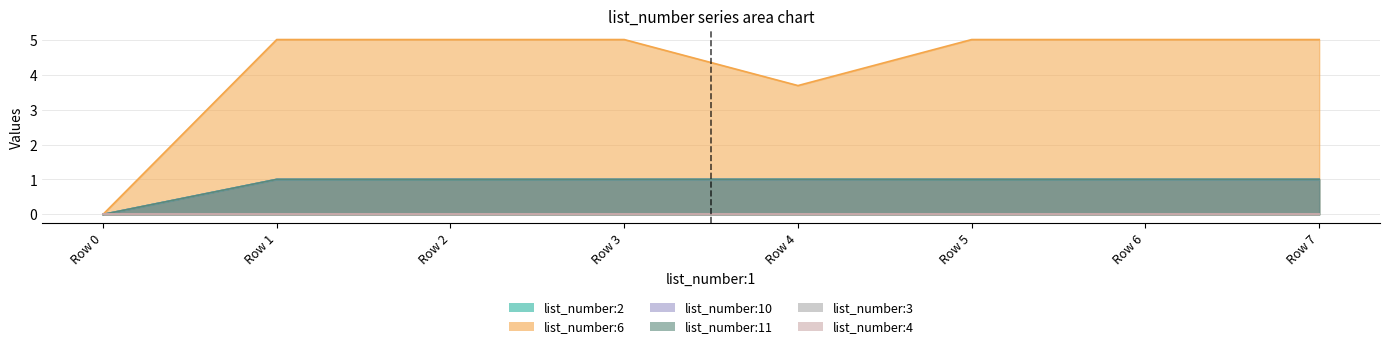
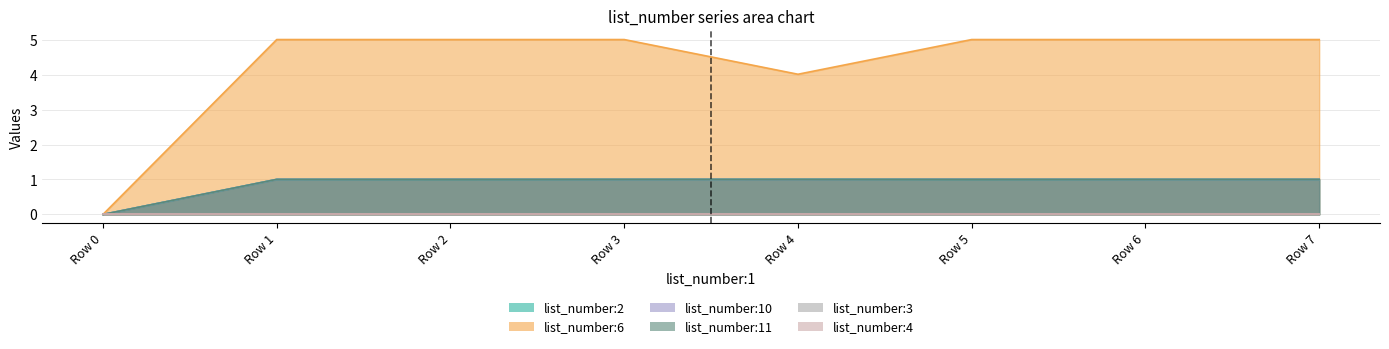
  {
    "list_number:11": {
      "Row 1": 1.0,
      "Row 2": 1.0,
      "Row 3": 1.0,
      "Row 4": 1.0,
      "Row 5": 1.0,
      "Row 6": 1.0,
      "Row 7": 1.0
    },
    "list_number:6": {
      "Row 1": 5.0,
      "Row 2": 5.0,
      "Row 3": 5.0,
-     "Row 4": 3.7,
+     "Row 4": 4.0,
      "Row 5": 5.0,
      "Row 6": 5.0,
      "Row 7": 5.0
    },
    "list_number:4": {
      "Row 1": 0.0,
      "Row 2": 0.0,
      "Row 3": 0.0,
      "Row 4": 0.0,
      "Row 5": 0.0,
      "Row 6": 0.0,
      "Row 7": 0.0
    }
  }
